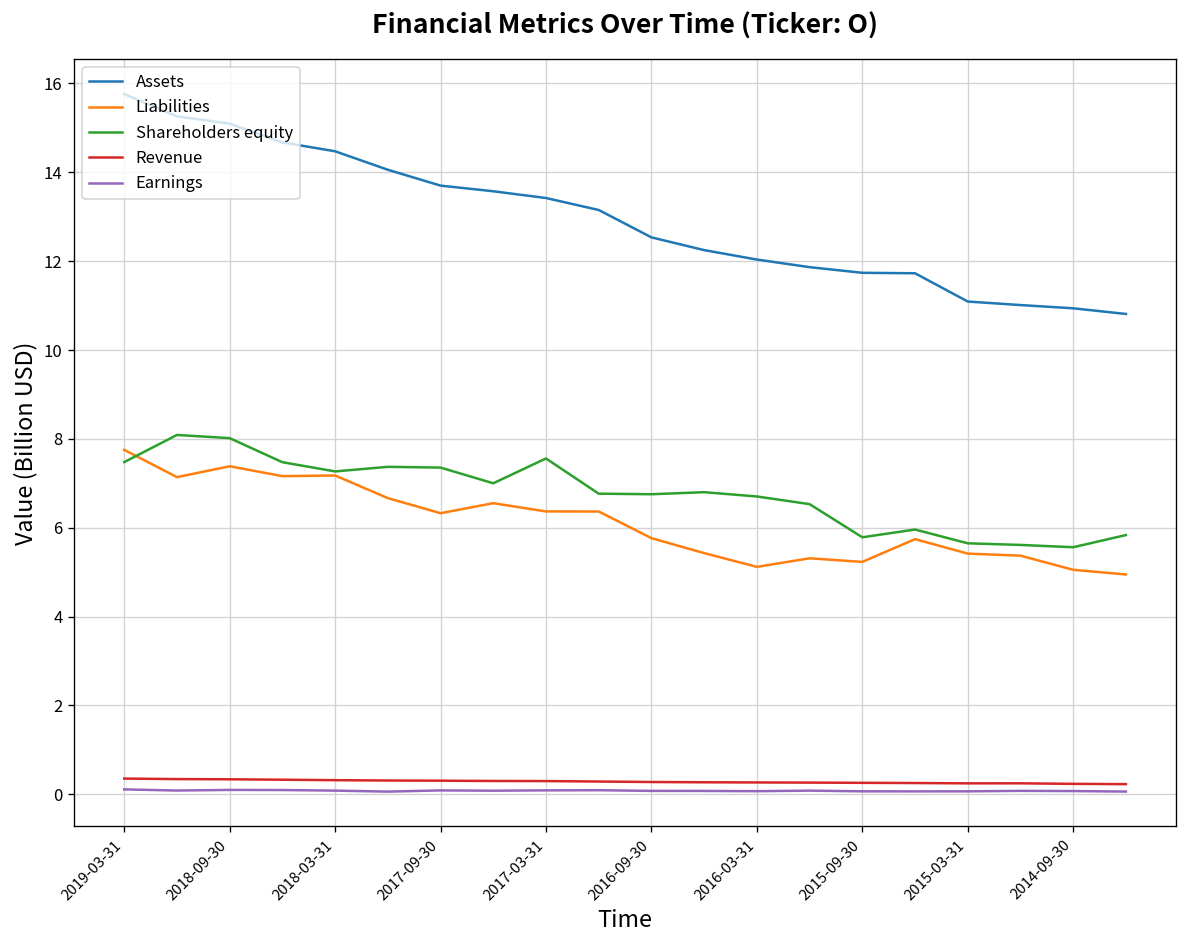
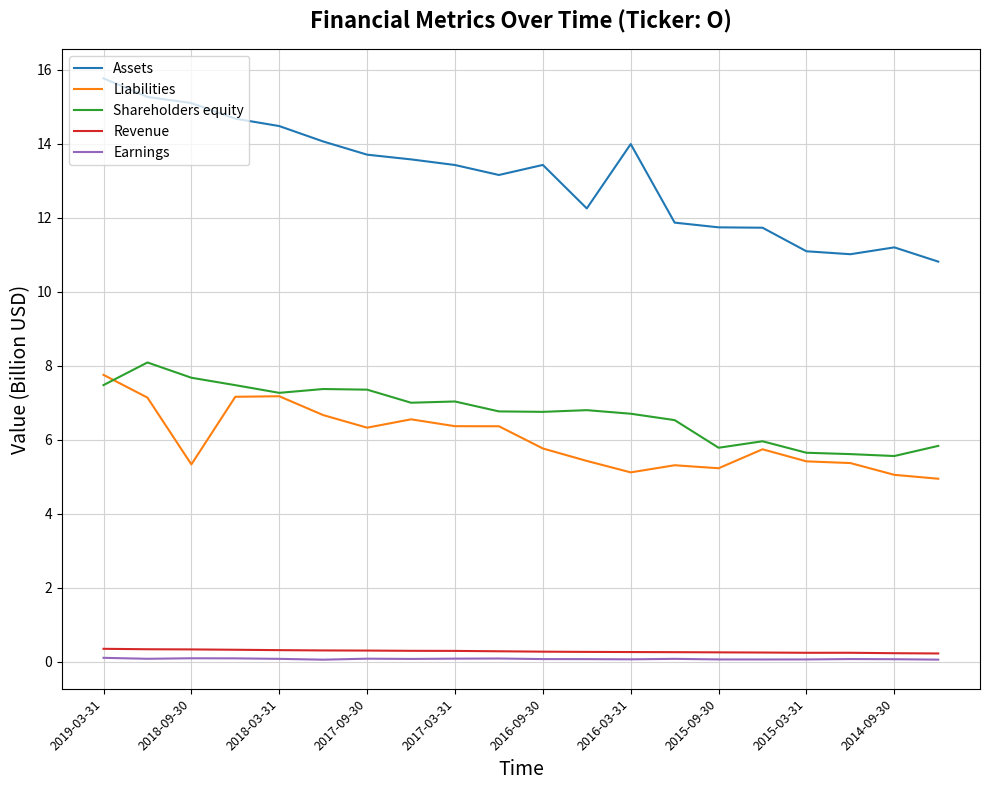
  {
    "Assets": {
      "2018-03-31": 14.5,
      "2017-09-30": 13.7,
      "2017-03-31": 13.4,
-     "2016-09-30": 12.5,
-     "2016-03-31": 12.0,
+     "2016-09-30": 13.4,
+     "2016-03-31": 14.0,
      "2015-09-30": 11.7,
      "2015-03-31": 11.1,
-     "2014-09-30": 10.9
+     "2014-09-30": 11.2
    },
    "Liabilities": {
      "2019-03-31": 7.8,
-     "2018-09-30": 7.4,
+     "2018-09-30": 5.3,
      "2018-03-31": 7.2,
      "2017-09-30": 6.3,
      "2017-03-31": 6.4,
      "2016-09-30": 5.8,
      "2016-03-31": 5.1,
      "2015-09-30": 5.2,
      "2015-03-31": 5.4,
      "2014-09-30": 5.1
    },
    "Shareholders equity": {
      "2019-03-31": 7.5,
-     "2018-09-30": 8.0,
+     "2018-09-30": 7.7,
      "2018-03-31": 7.3,
      "2017-09-30": 7.4,
-     "2017-03-31": 7.6,
+     "2017-03-31": 7.0,
      "2016-09-30": 6.8,
      "2016-03-31": 6.7,
      "2015-09-30": 5.8,
      "2015-03-31": 5.7,
      "2014-09-30": 5.6
    },
    "Revenue": {
      "2019-03-31": 0.4,
      "2018-09-30": 0.3,
      "2018-03-31": 0.3,
      "2017-09-30": 0.3,
      "2017-03-31": 0.3,
      "2016-09-30": 0.3,
      "2016-03-31": 0.3,
      "2015-09-30": 0.3,
      "2015-03-31": 0.2,
      "2014-09-30": 0.2
    },
    "Earnings": {
      "2019-03-31": 0.1,
      "2018-09-30": 0.1,
      "2018-03-31": 0.1,
      "2017-09-30": 0.1,
      "2017-03-31": 0.1,
      "2016-09-30": 0.1,
      "2016-03-31": 0.1,
      "2015-09-30": 0.1,
      "2015-03-31": 0.1,
      "2014-09-30": 0.1
    }
  }
